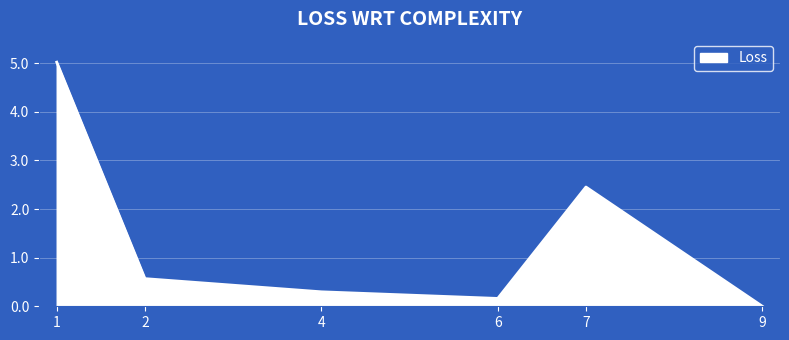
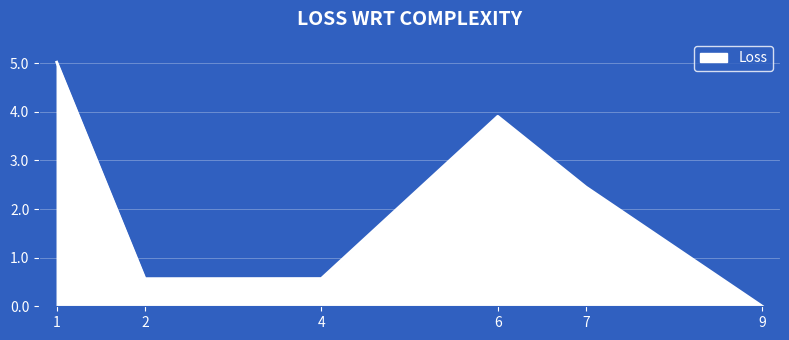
  {
    "1": 5.0,
    "2": 0.6,
-   "4": 0.3,
-   "6": 0.2,
+   "4": 0.6,
+   "6": 3.9,
    "7": 2.5,
    "9": 0.0
  }
